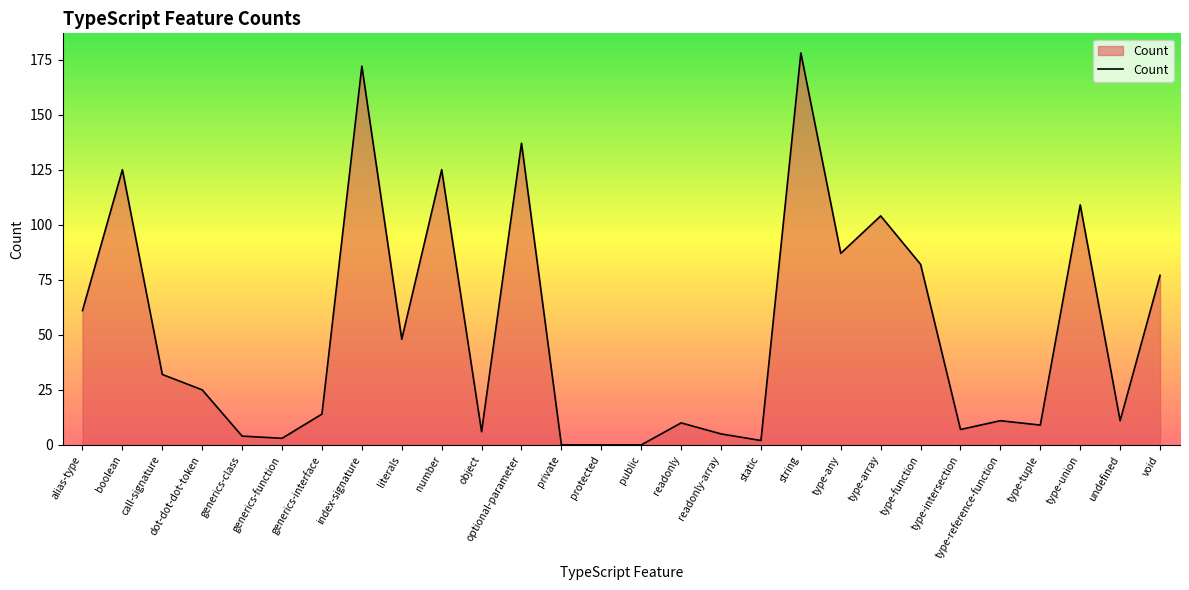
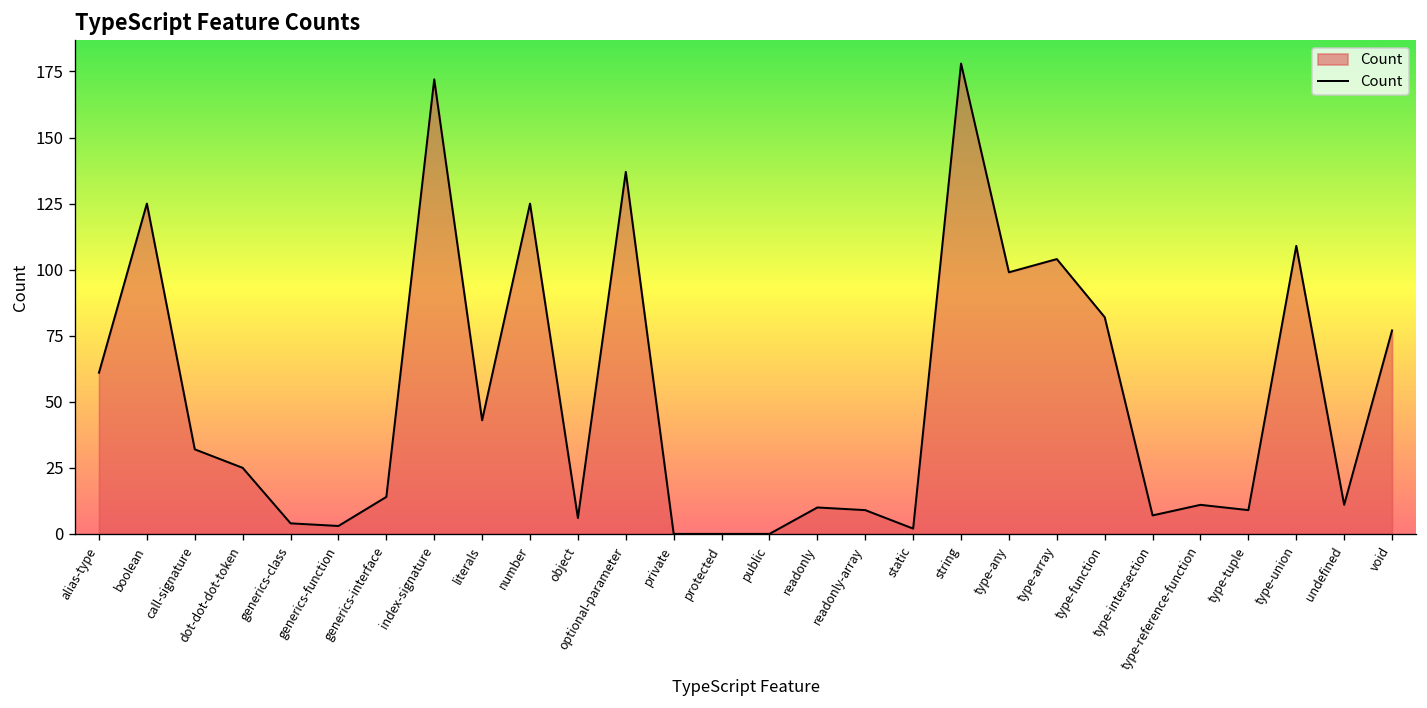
  {
    "alias-type": 61,
    "boolean": 125,
    "call-signature": 32,
    "dot-dot-dot-token": 25,
    "generics-class": 4,
    "generics-function": 3,
    "generics-interface": 14,
    "index-signature": 172,
-   "literals": 48,
+   "literals": 43,
    "number": 125,
    "object": 6,
    "optional-parameter": 137,
    "private": 0,
    "protected": 0,
    "public": 0,
    "readonly": 10,
-   "readonly-array": 5,
+   "readonly-array": 9,
    "static": 2,
    "string": 178,
-   "type-any": 87,
+   "type-any": 99,
    "type-array": 104,
    "type-function": 82,
    "type-intersection": 7,
    "type-reference-function": 11,
    "type-tuple": 9,
    "type-union": 109,
    "undefined": 11,
    "void": 77
  }
